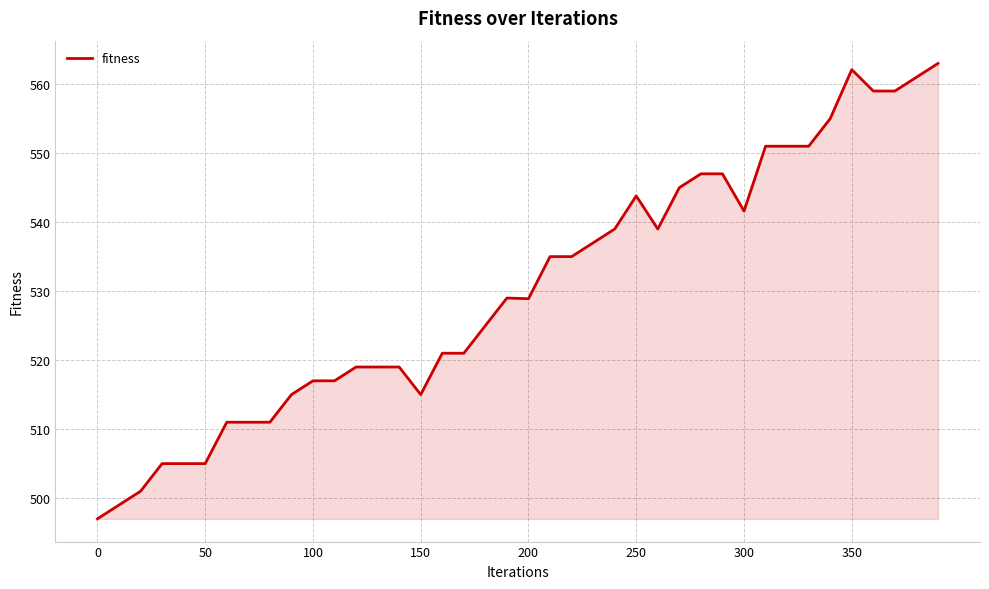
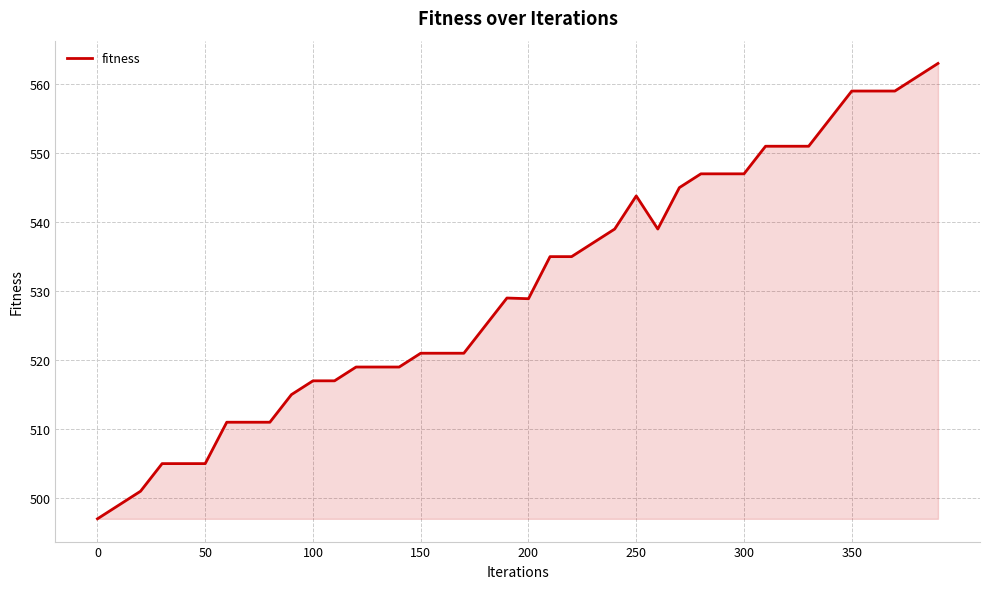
  {
    "0": 497,
    "50": 505,
    "100": 517,
-   "150": 515,
+   "150": 521,
    "200": 529,
    "250": 544,
-   "300": 542,
-   "350": 562
+   "300": 547,
+   "350": 559
  }
